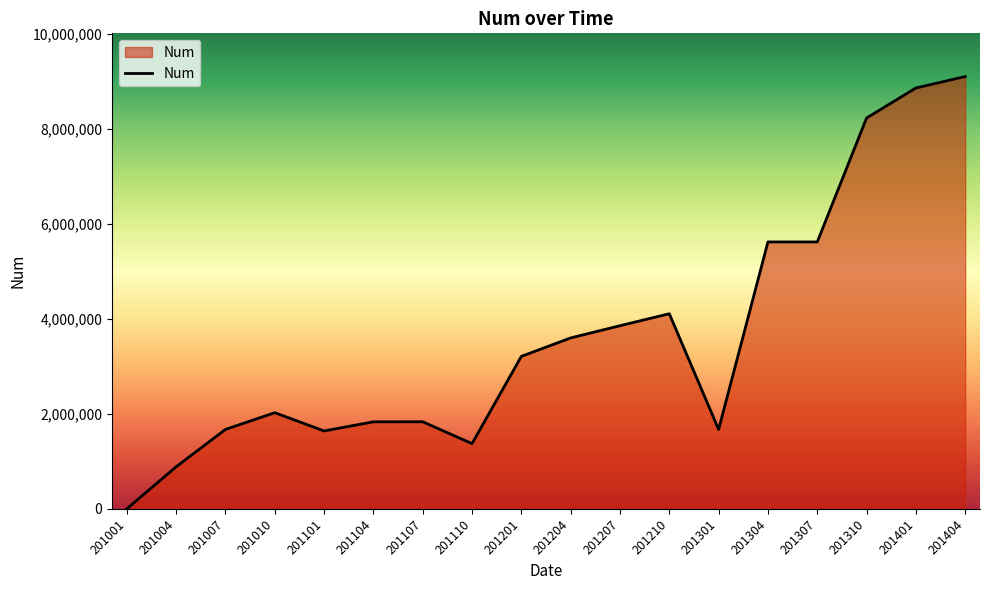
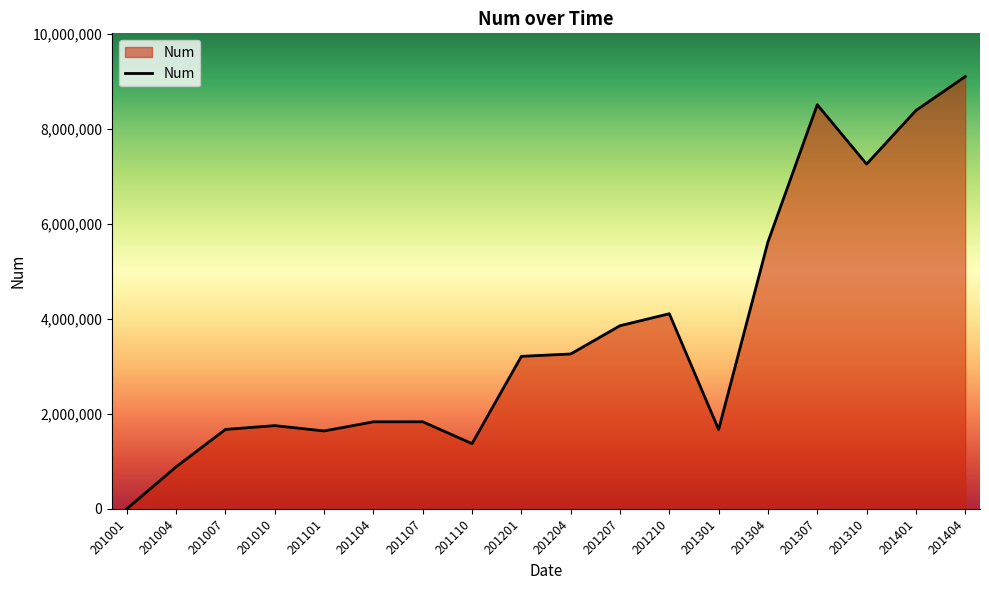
  {
    "201001": "0",
    "201004": "900,000",
    "201007": "1,700,000",
-   "201010": "2,000,000",
+   "201010": "1,800,000",
    "201101": "1,600,000",
    "201104": "1,800,000",
    "201107": "1,800,000",
    "201110": "1,400,000",
    "201201": "3,200,000",
-   "201204": "3,600,000",
+   "201204": "3,300,000",
    "201207": "3,900,000",
    "201210": "4,100,000",
    "201301": "1,700,000",
    "201304": "5,600,000",
-   "201307": "5,600,000",
-   "201310": "8,200,000",
-   "201401": "8,900,000",
+   "201307": "8,500,000",
+   "201310": "7,300,000",
+   "201401": "8,400,000",
    "201404": "9,100,000"
  }
